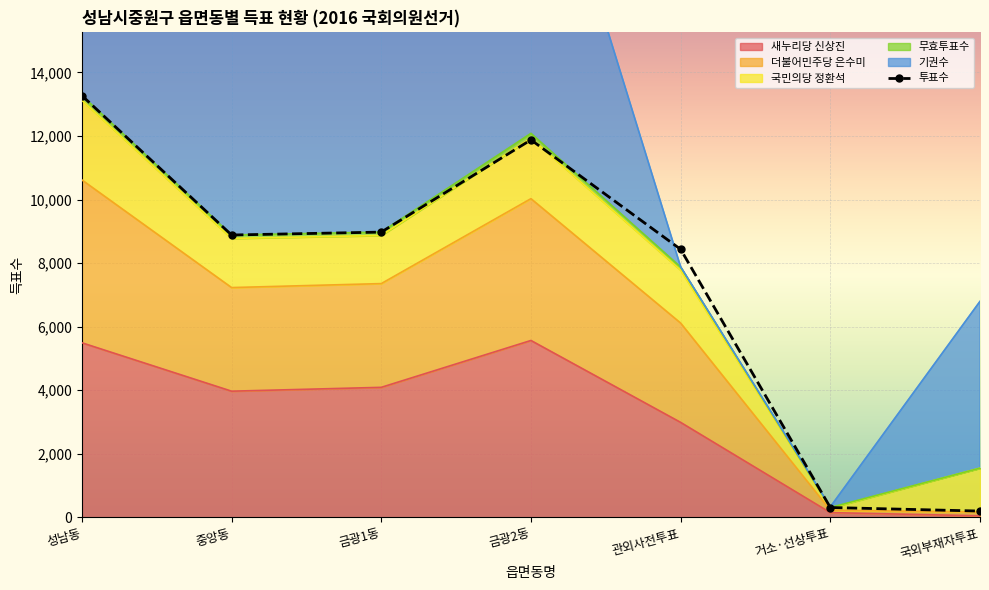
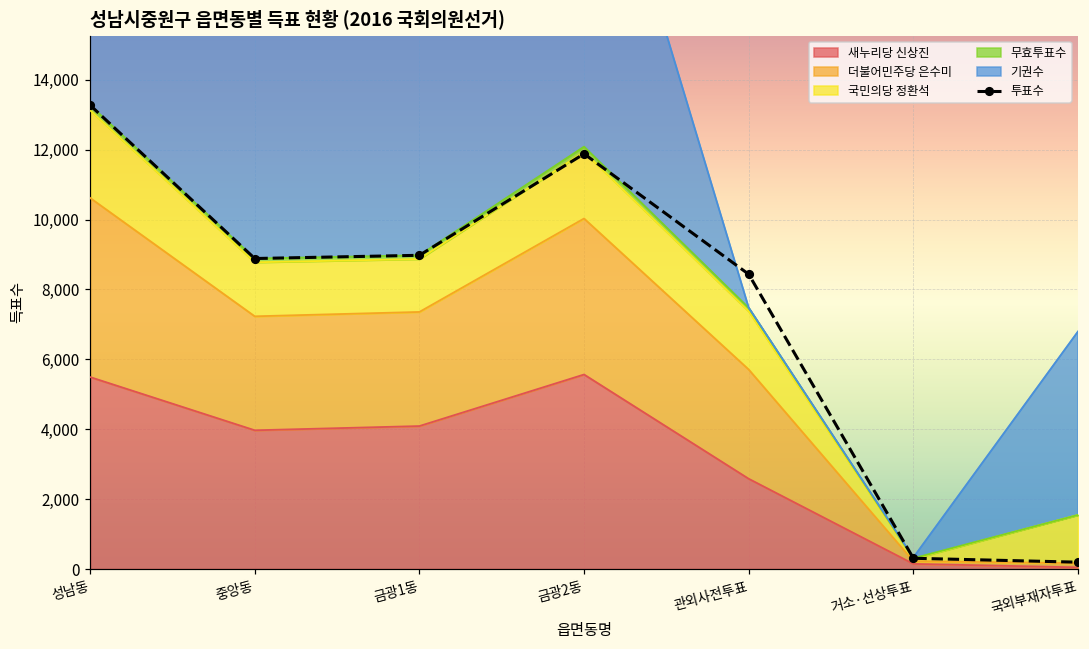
  {
    "새누리당 신상진": {
      "성남동": "5,500",
      "중앙동": "4,000",
      "금광1동": "4,100",
      "금광2동": "5,600",
-     "관외사전투표": "3,000",
+     "관외사전투표": "2,600",
      "국외부재자투표": "0"
    },
    "더불어민주당 은수미": {
      "성남동": "5,100",
      "중앙동": "3,300",
      "금광1동": "3,300",
      "금광2동": "4,500",
      "관외사전투표": "3,100"
    },
    "국민의당 정환석": {
      "성남동": "2,500",
      "중앙동": "1,500",
      "금광1동": "1,500",
      "관외사전투표": "1,700"
    },
    "무효투표수": {
      "금광2동": "200"
    },
    "기권수": {
      "국외부재자투표": "5,200"
    },
    "투표수": {
      "관외사전투표": "8,400"
    }
  }
